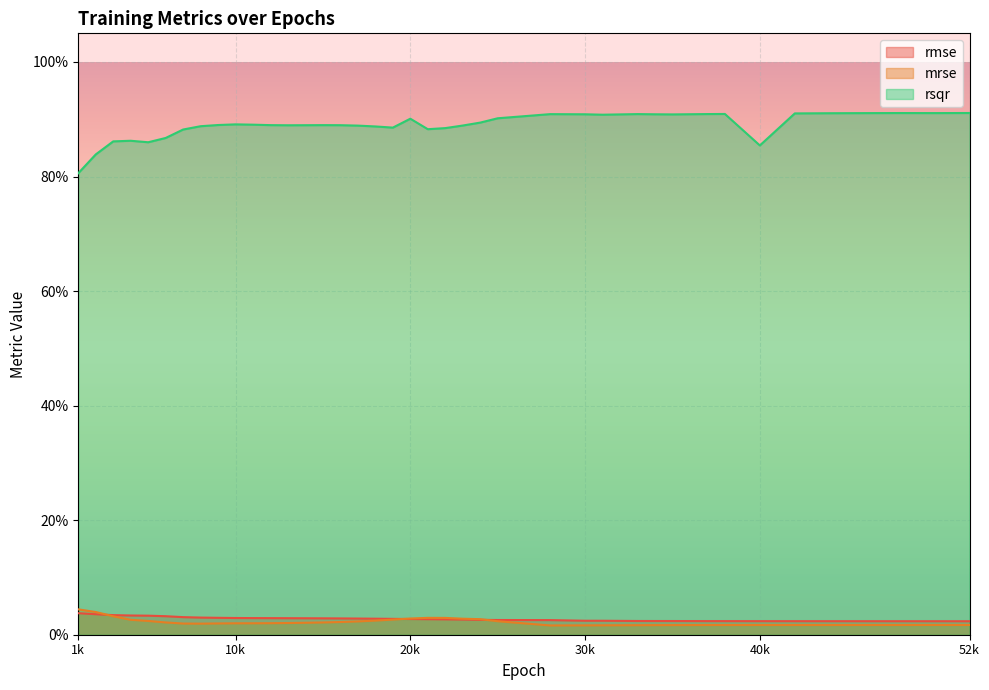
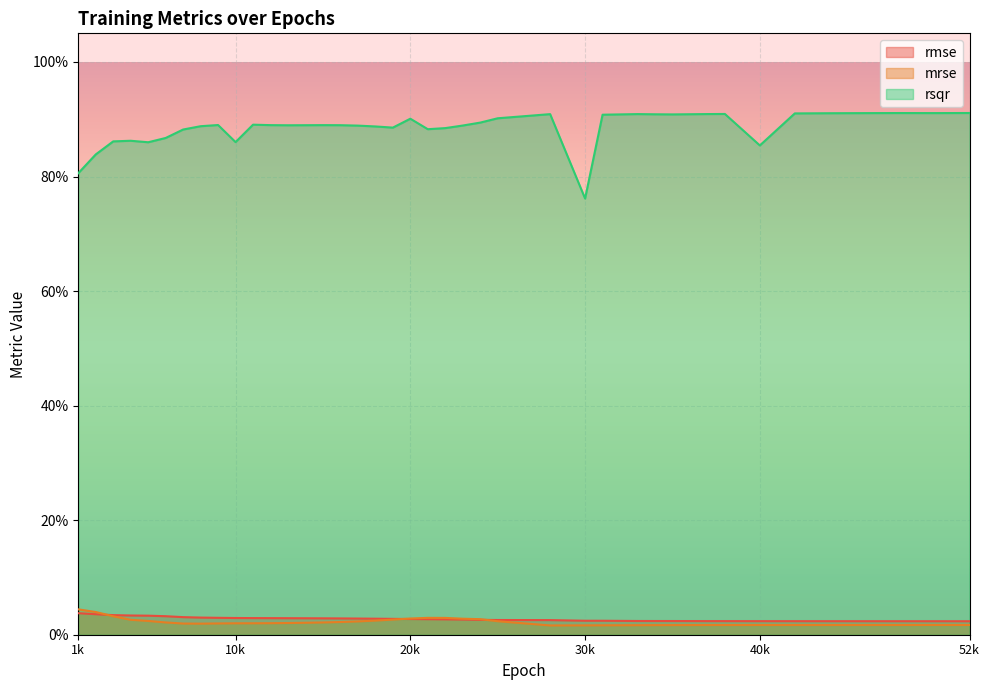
  {
    "rsqr": {
      "1k": "81%",
-     "10k": "89%",
+     "10k": "86%",
      "20k": "90%",
-     "30k": "91%",
+     "30k": "76%",
      "40k": "85%",
      "52k": "91%"
    }
  }
